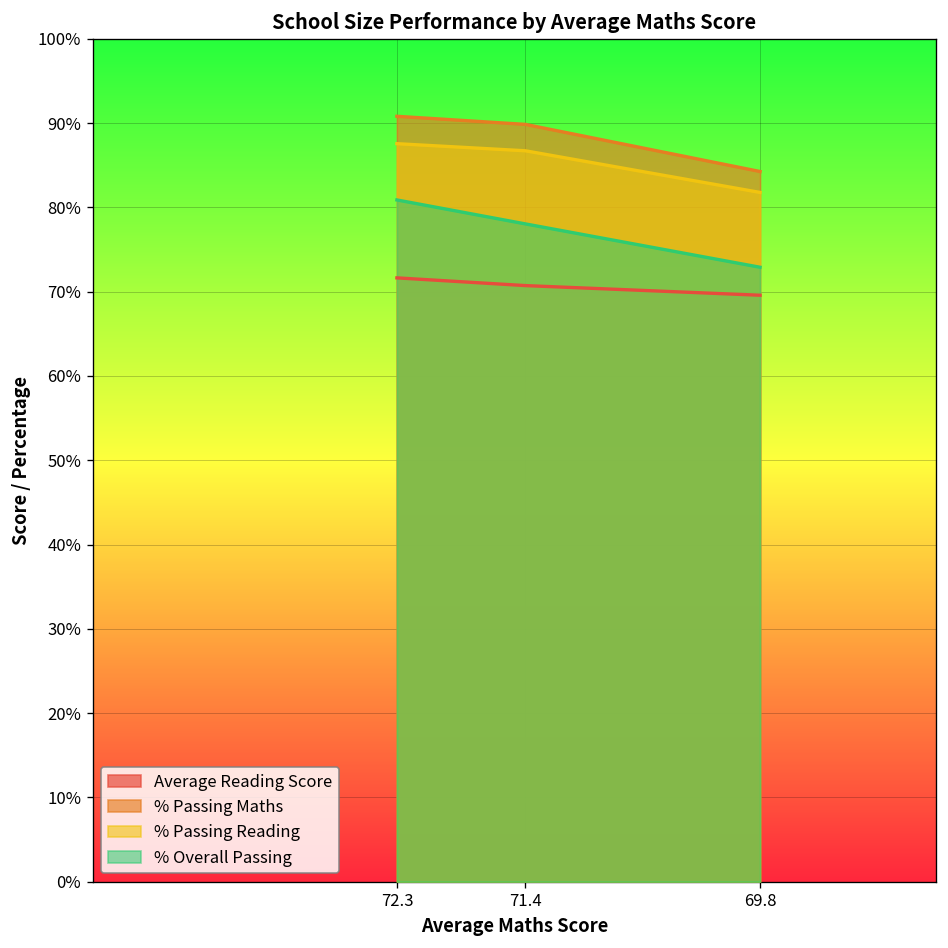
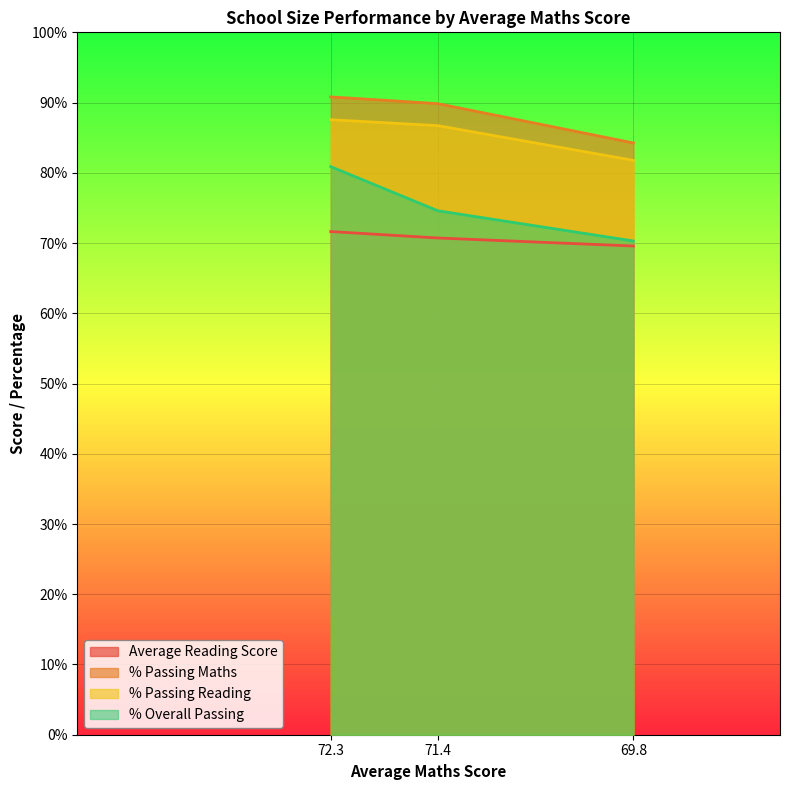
  {
    "% Passing Reading": {
      "72.3": "88%",
      "71.4": "87%",
      "69.8": "82%"
    },
    "% Overall Passing": {
      "72.3": "81%",
-     "71.4": "78%",
-     "69.8": "73%"
+     "71.4": "75%",
+     "69.8": "70%"
    }
  }
